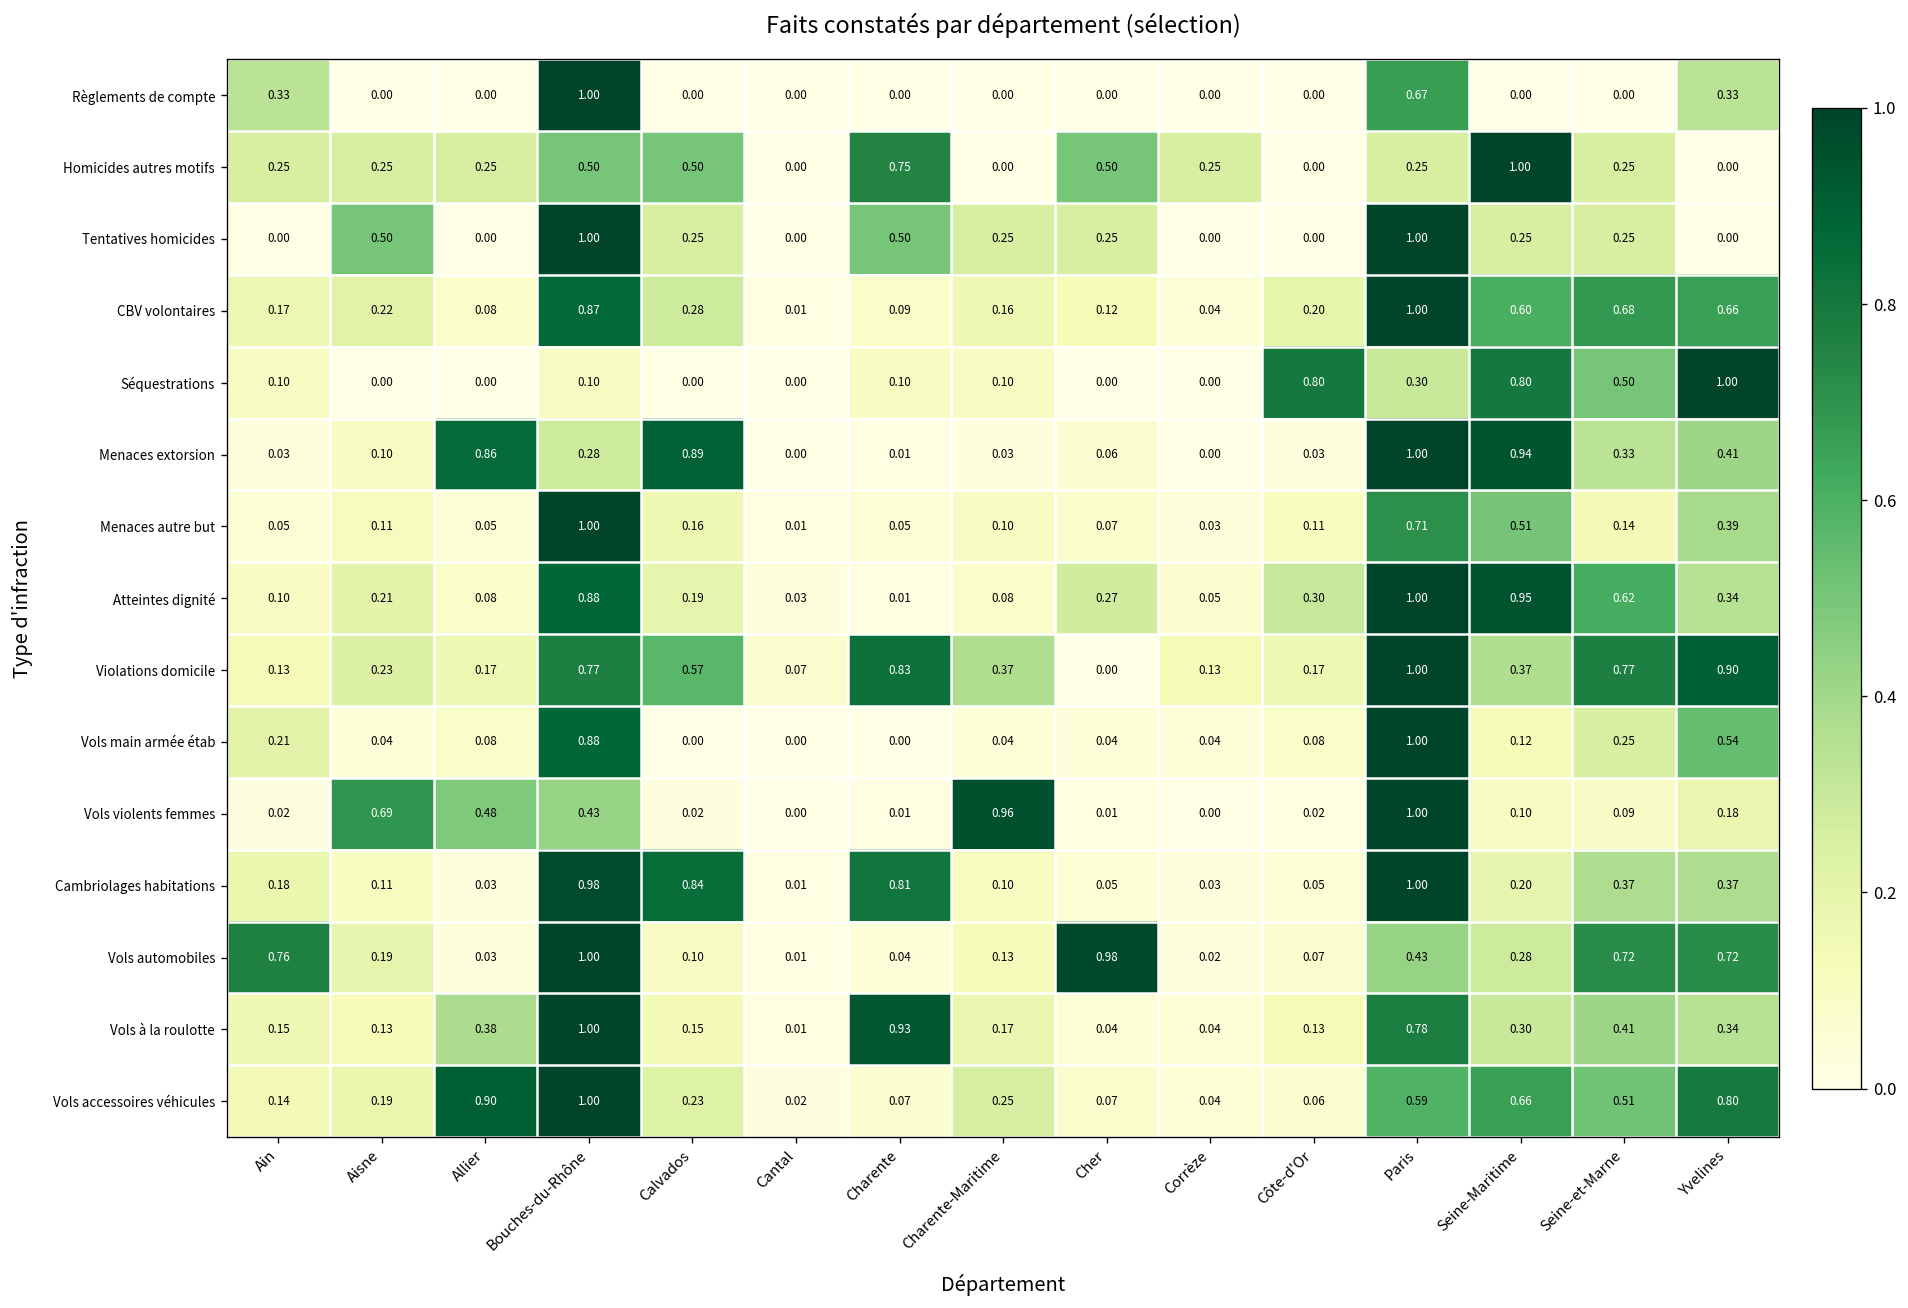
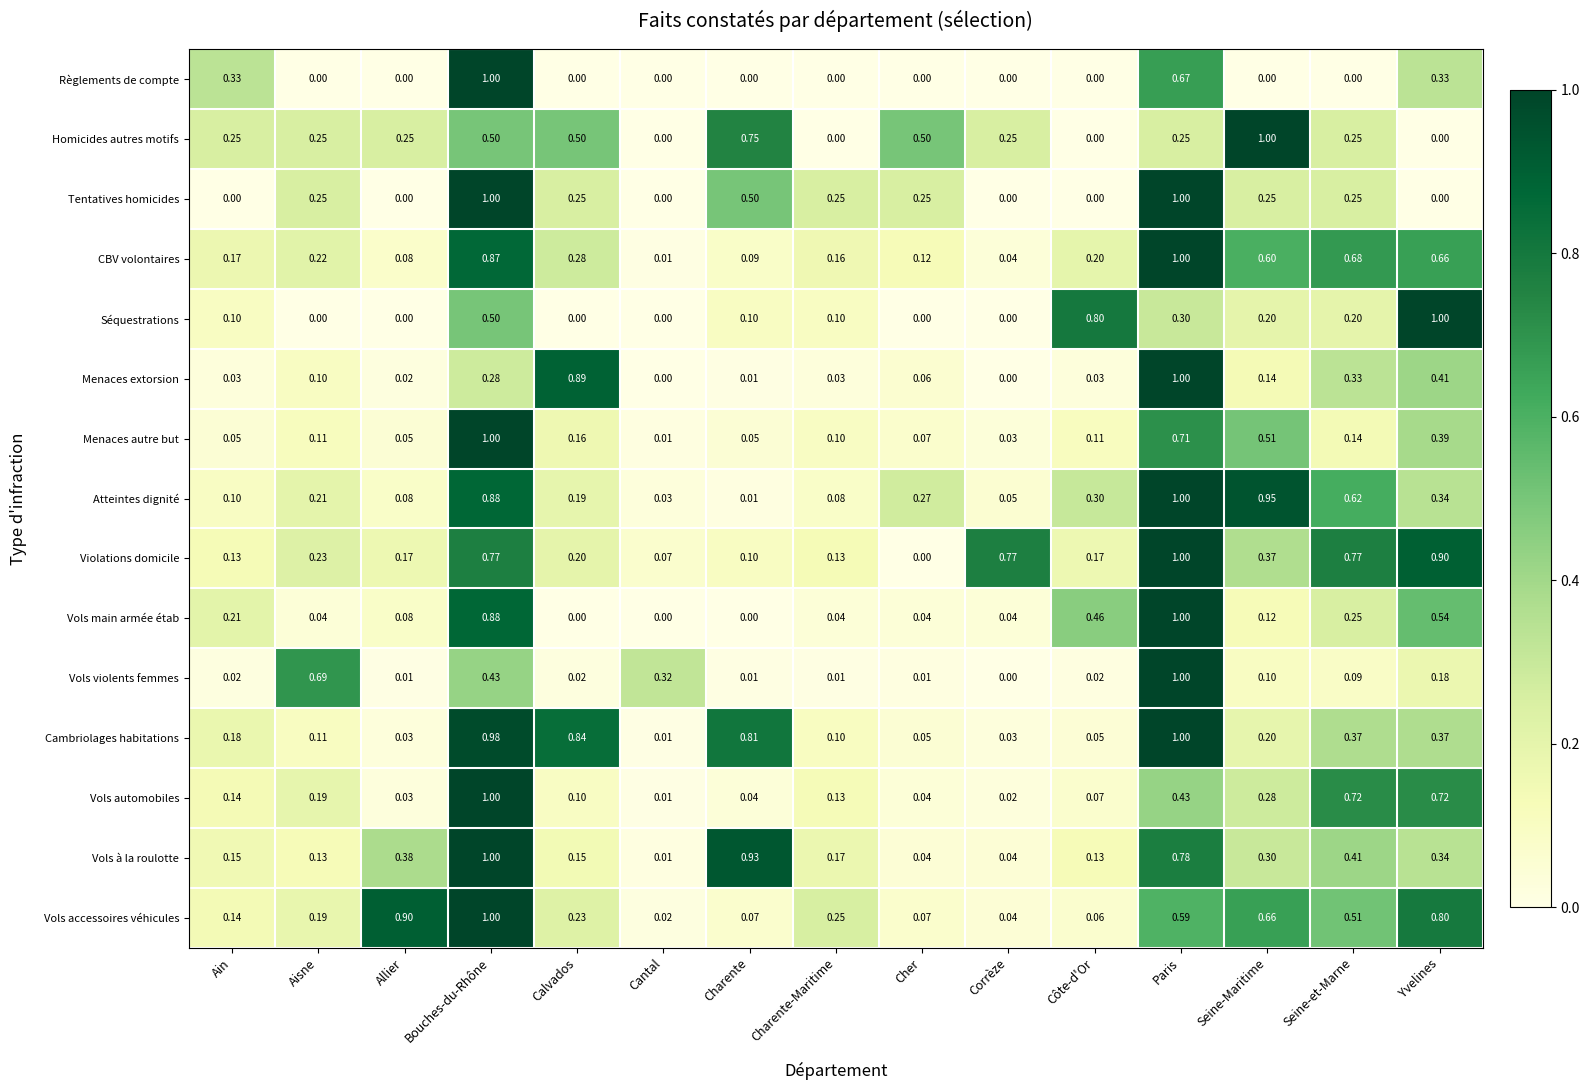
  {
    "Tentatives homicides": {
      "Ain": 0.00,
-     "Aisne": 0.50,
+     "Aisne": 0.25,
      "Allier": 0.00,
      "Bouches-du-Rhône": 1.00,
      "Calvados": 0.25,
      "Cantal": 0.00,
      "Charente": 0.50,
      "Charente-Maritime": 0.25,
      "Cher": 0.25,
      "Corrèze": 0.00,
      "Côte-d'Or": 0.00,
      "Paris": 1.00,
      "Seine-Maritime": 0.25,
      "Seine-et-Marne": 0.25,
      "Yvelines": 0.00
    },
    "Séquestrations": {
      "Ain": 0.10,
      "Aisne": 0.00,
      "Allier": 0.00,
-     "Bouches-du-Rhône": 0.10,
+     "Bouches-du-Rhône": 0.50,
      "Calvados": 0.00,
      "Cantal": 0.00,
      "Charente": 0.10,
      "Charente-Maritime": 0.10,
      "Cher": 0.00,
      "Corrèze": 0.00,
      "Côte-d'Or": 0.80,
      "Paris": 0.30,
-     "Seine-Maritime": 0.80,
-     "Seine-et-Marne": 0.50,
+     "Seine-Maritime": 0.20,
+     "Seine-et-Marne": 0.20,
      "Yvelines": 1.00
    },
    "Menaces extorsion": {
      "Ain": 0.03,
      "Aisne": 0.10,
-     "Allier": 0.86,
+     "Allier": 0.02,
      "Bouches-du-Rhône": 0.28,
      "Calvados": 0.89,
      "Cantal": 0.00,
      "Charente": 0.01,
      "Charente-Maritime": 0.03,
      "Cher": 0.06,
      "Corrèze": 0.00,
      "Côte-d'Or": 0.03,
      "Paris": 1.00,
-     "Seine-Maritime": 0.94,
+     "Seine-Maritime": 0.14,
      "Seine-et-Marne": 0.33,
      "Yvelines": 0.41
    },
    "Violations domicile": {
      "Ain": 0.13,
      "Aisne": 0.23,
      "Allier": 0.17,
      "Bouches-du-Rhône": 0.77,
-     "Calvados": 0.57,
+     "Calvados": 0.20,
      "Cantal": 0.07,
-     "Charente": 0.83,
-     "Charente-Maritime": 0.37,
+     "Charente": 0.10,
+     "Charente-Maritime": 0.13,
      "Cher": 0.00,
-     "Corrèze": 0.13,
+     "Corrèze": 0.77,
      "Côte-d'Or": 0.17,
      "Paris": 1.00,
      "Seine-Maritime": 0.37,
      "Seine-et-Marne": 0.77,
      "Yvelines": 0.90
    },
    "Vols main armée étab": {
      "Ain": 0.21,
      "Aisne": 0.04,
      "Allier": 0.08,
      "Bouches-du-Rhône": 0.88,
      "Calvados": 0.00,
      "Cantal": 0.00,
      "Charente": 0.00,
      "Charente-Maritime": 0.04,
      "Cher": 0.04,
      "Corrèze": 0.04,
-     "Côte-d'Or": 0.08,
+     "Côte-d'Or": 0.46,
      "Paris": 1.00,
      "Seine-Maritime": 0.12,
      "Seine-et-Marne": 0.25,
      "Yvelines": 0.54
    },
    "Vols violents femmes": {
      "Ain": 0.02,
      "Aisne": 0.69,
-     "Allier": 0.48,
+     "Allier": 0.01,
      "Bouches-du-Rhône": 0.43,
      "Calvados": 0.02,
-     "Cantal": 0.00,
+     "Cantal": 0.32,
      "Charente": 0.01,
-     "Charente-Maritime": 0.96,
+     "Charente-Maritime": 0.01,
      "Cher": 0.01,
      "Corrèze": 0.00,
      "Côte-d'Or": 0.02,
      "Paris": 1.00,
      "Seine-Maritime": 0.10,
      "Seine-et-Marne": 0.09,
      "Yvelines": 0.18
    },
    "Vols automobiles": {
-     "Ain": 0.76,
+     "Ain": 0.14,
      "Aisne": 0.19,
      "Allier": 0.03,
      "Bouches-du-Rhône": 1.00,
      "Calvados": 0.10,
      "Cantal": 0.01,
      "Charente": 0.04,
      "Charente-Maritime": 0.13,
-     "Cher": 0.98,
+     "Cher": 0.04,
      "Corrèze": 0.02,
      "Côte-d'Or": 0.07,
      "Paris": 0.43,
      "Seine-Maritime": 0.28,
      "Seine-et-Marne": 0.72,
      "Yvelines": 0.72
    }
  }
